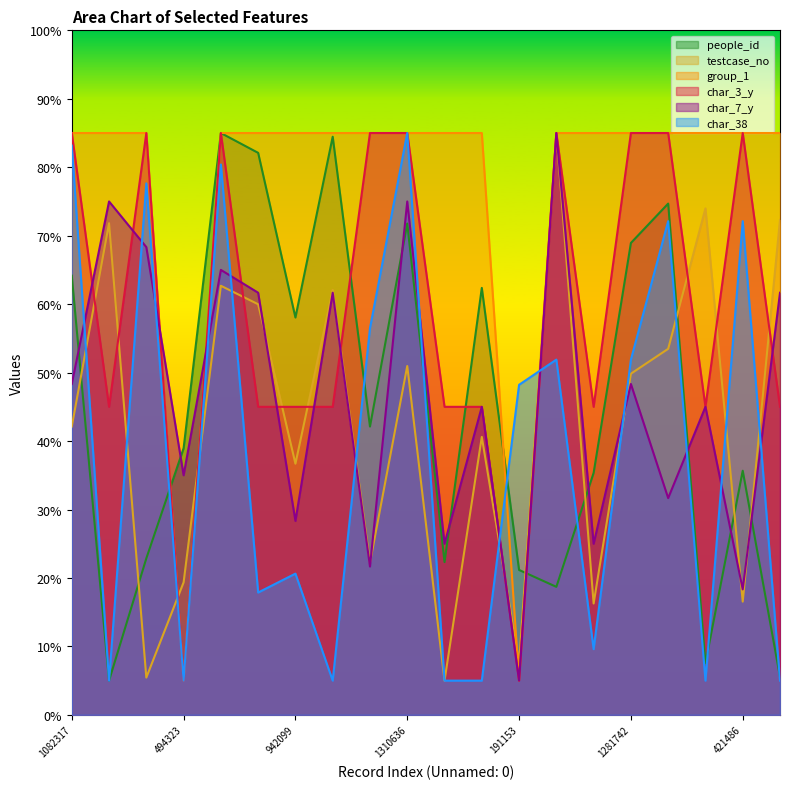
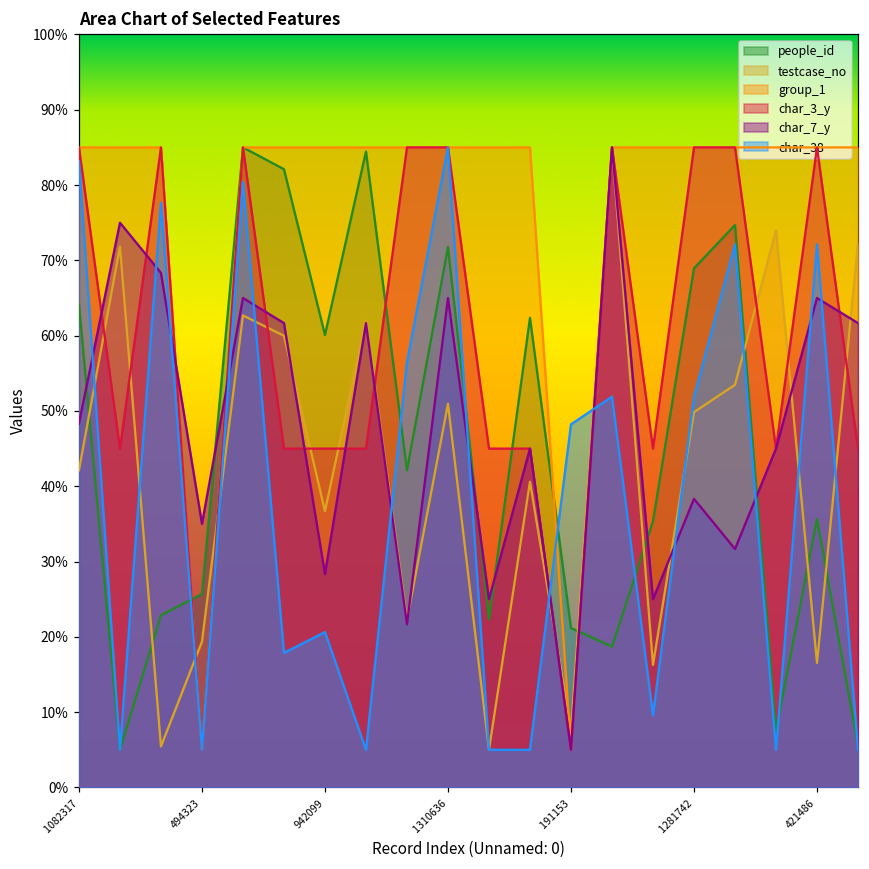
  {
    "people_id": {
      "1082317": "64%",
-     "494323": "39%",
-     "942099": "58%",
+     "494323": "26%",
+     "942099": "60%",
      "1310636": "72%",
      "191153": "21%",
      "1281742": "69%",
      "421486": "36%"
    },
    "char_3_y": {
      "942099": "45%"
    },
    "char_7_y": {
      "1082317": "48%",
      "494323": "35%",
      "942099": "28%",
-     "1310636": "75%",
-     "1281742": "48%",
-     "421486": "18%"
+     "1310636": "65%",
+     "1281742": "38%",
+     "421486": "65%"
    },
    "char_38": {
      "1082317": "83%",
      "942099": "21%",
      "191153": "48%",
      "1281742": "52%",
      "421486": "72%"
    }
  }
